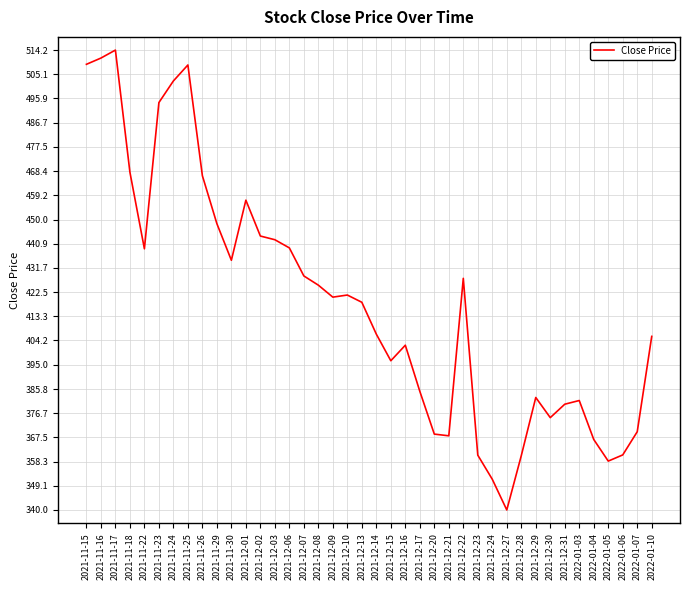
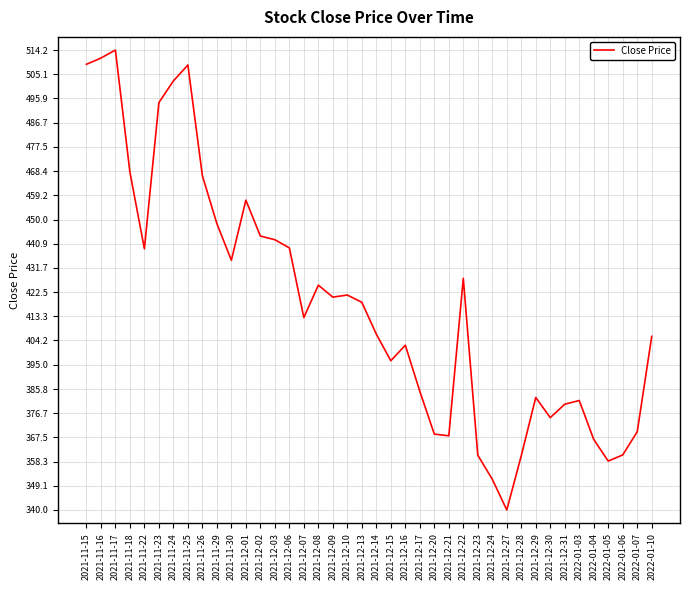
  {
    "2021-11-15": 509,
    "2021-11-16": 511,
    "2021-11-17": 514,
    "2021-11-18": 468,
    "2021-11-22": 439,
    "2021-11-23": 494,
    "2021-11-24": 503,
    "2021-11-25": 509,
    "2021-11-26": 467,
    "2021-11-29": 448,
    "2021-11-30": 435,
    "2021-12-01": 457,
    "2021-12-02": 444,
    "2021-12-03": 442,
    "2021-12-06": 439,
-   "2021-12-07": 429,
+   "2021-12-07": 413,
    "2021-12-08": 425,
    "2021-12-09": 421,
    "2021-12-10": 421,
    "2021-12-13": 419,
    "2021-12-14": 407,
    "2021-12-15": 397,
    "2021-12-16": 402,
    "2021-12-17": 385,
    "2021-12-20": 369,
    "2021-12-21": 368,
    "2021-12-22": 428,
    "2021-12-23": 361,
    "2021-12-24": 352,
    "2021-12-27": 340,
    "2021-12-28": 361,
    "2021-12-29": 383,
    "2021-12-30": 375,
    "2021-12-31": 380,
    "2022-01-03": 381,
    "2022-01-04": 367,
    "2022-01-05": 358,
    "2022-01-06": 361,
    "2022-01-07": 370,
    "2022-01-10": 406
  }
